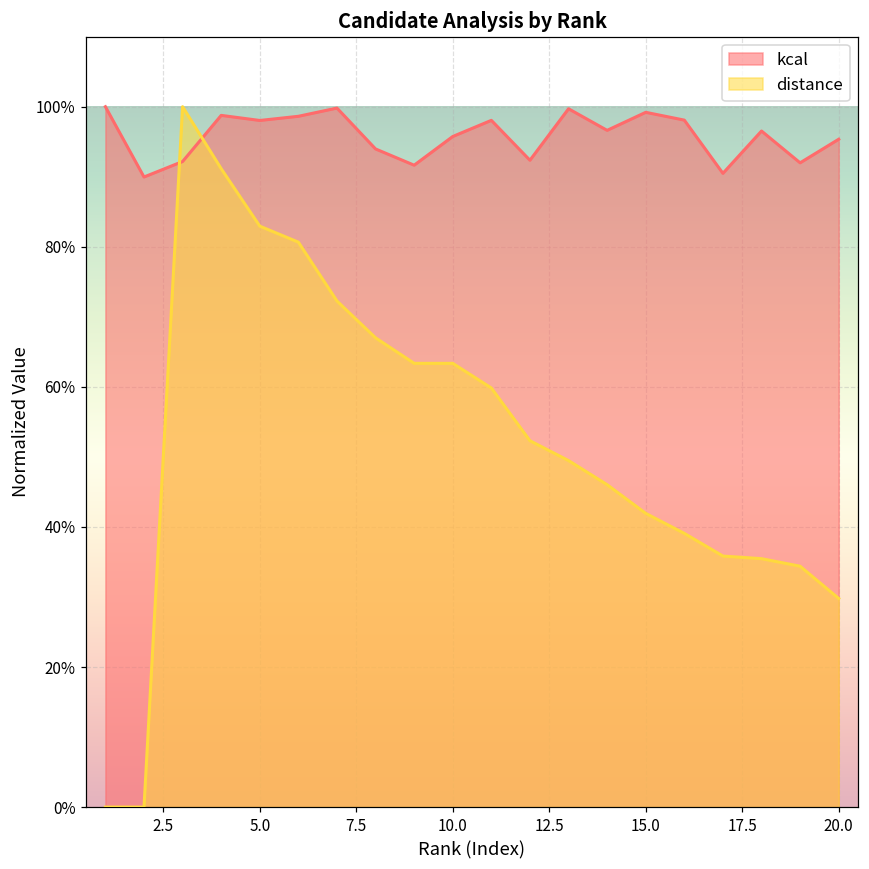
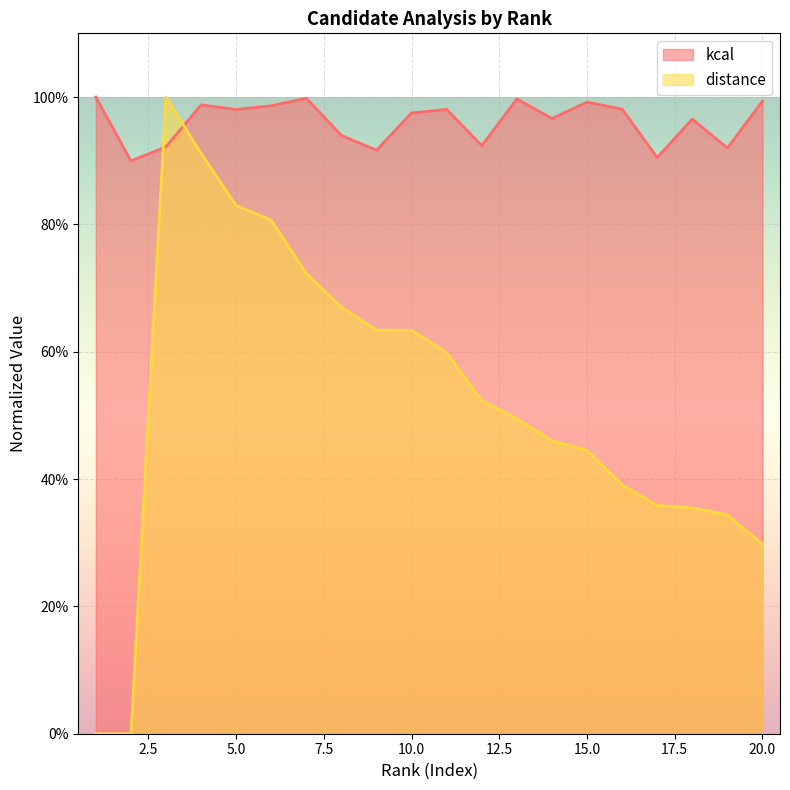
  {
    "kcal": {
      "5.0": "98%",
-     "10.0": "96%",
+     "10.0": "97%",
      "15.0": "99%",
-     "20.0": "95%"
+     "20.0": "99%"
    },
    "distance": {
      "5.0": "83%",
      "10.0": "63%",
-     "15.0": "42%",
+     "15.0": "44%",
      "20.0": "30%"
    }
  }
